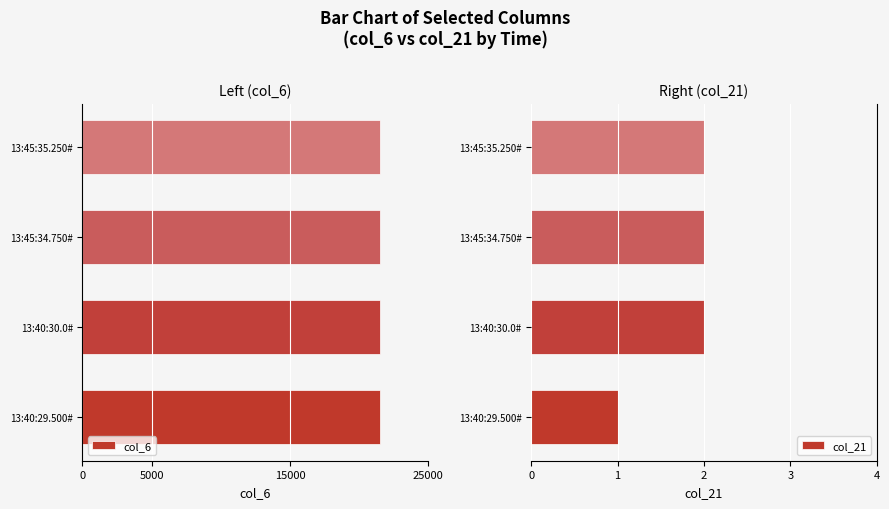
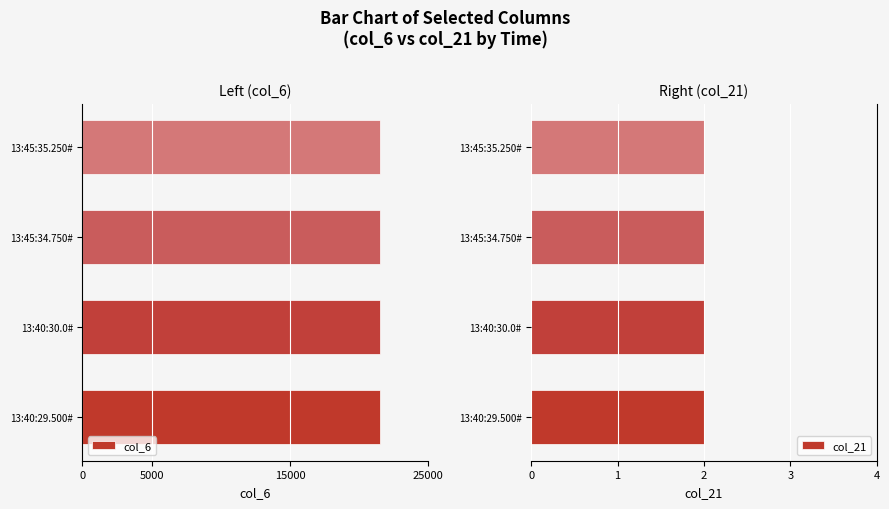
  {
    "Right (col_21)": {
      "13:45:35.250#": 2,
      "13:45:34.750#": 2,
      "13:40:30.0#": 2,
-     "13:40:29.500#": 1
+     "13:40:29.500#": 2
    }
  }
